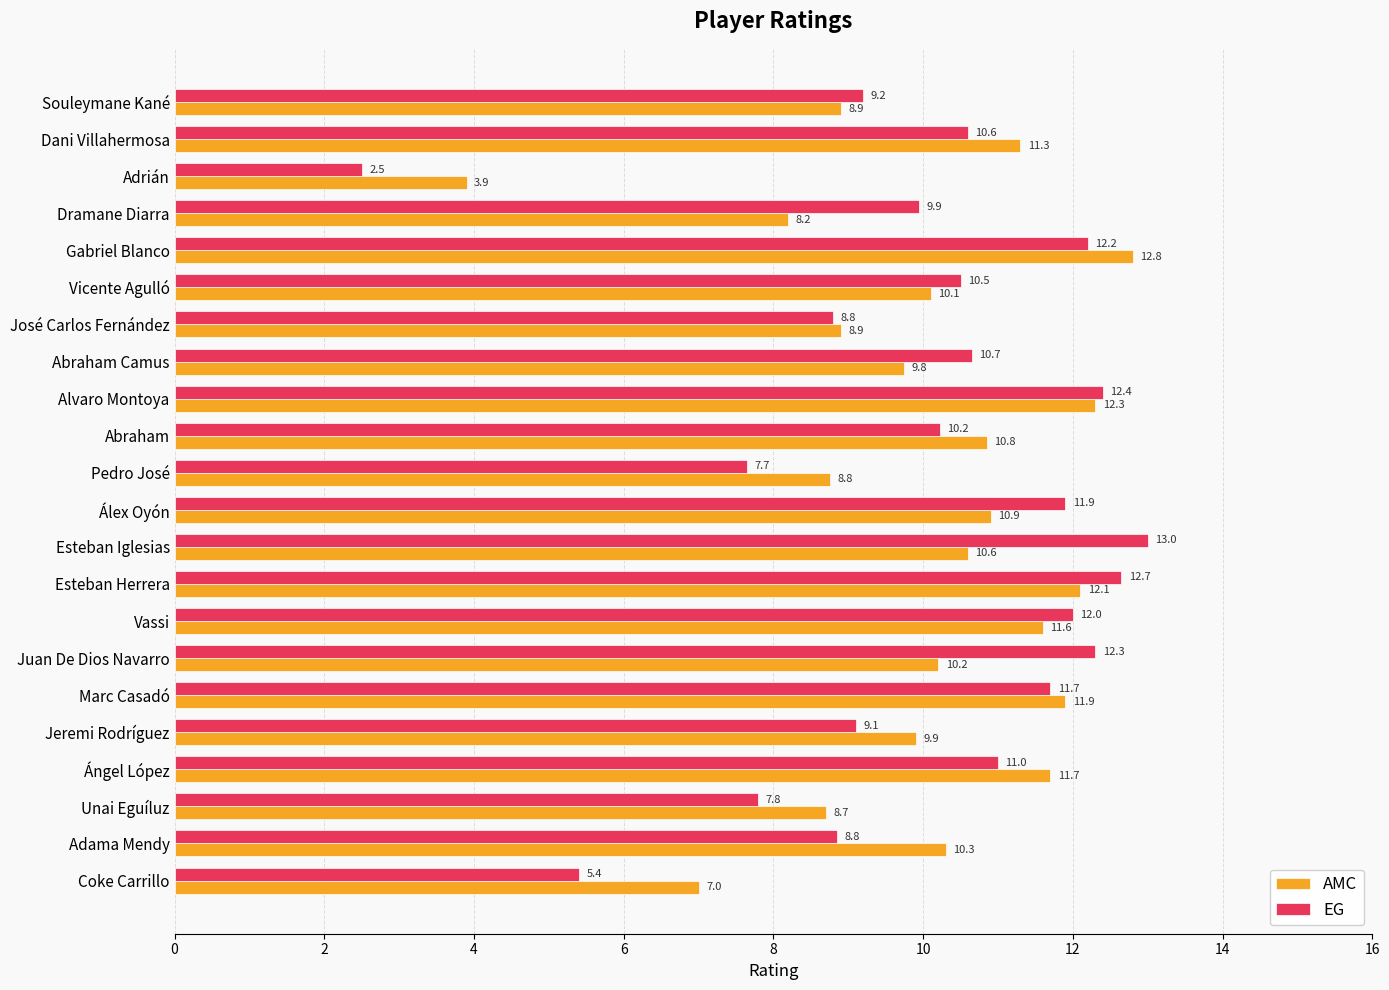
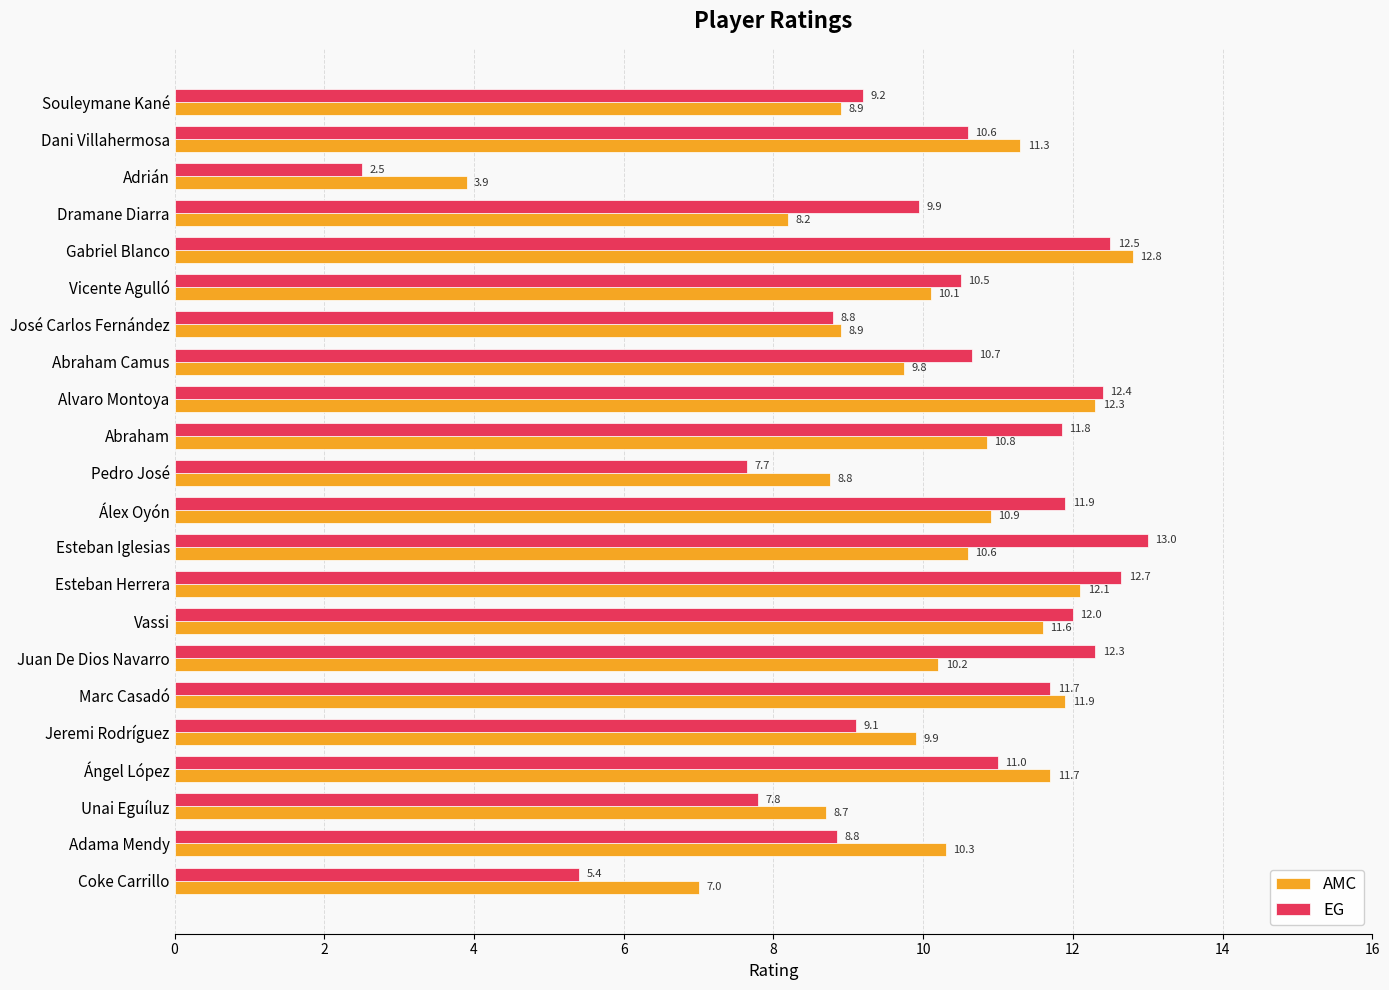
  {
    "AMC": {
      "Souleymane Kané": 8.9,
      "Dani Villahermosa": 11.3,
      "Adrián": 3.9,
      "Dramane Diarra": 8.2,
      "Gabriel Blanco": 12.8,
      "Vicente Agulló": 10.1,
      "José Carlos Fernández": 8.9,
      "Abraham Camus": 9.8,
      "Alvaro Montoya": 12.3,
      "Abraham": 10.8,
      "Pedro José": 8.8,
      "Álex Oyón": 10.9,
      "Esteban Iglesias": 10.6,
      "Esteban Herrera": 12.1,
      "Vassi": 11.6,
      "Juan De Dios Navarro": 10.2,
      "Marc Casadó": 11.9,
      "Jeremi Rodríguez": 9.9,
      "Ángel López": 11.7,
      "Unai Eguíluz": 8.7,
      "Adama Mendy": 10.3,
      "Coke Carrillo": 7.0
    },
    "EG": {
      "Souleymane Kané": 9.2,
      "Dani Villahermosa": 10.6,
      "Adrián": 2.5,
      "Dramane Diarra": 9.9,
-     "Gabriel Blanco": 12.2,
+     "Gabriel Blanco": 12.5,
      "Vicente Agulló": 10.5,
      "José Carlos Fernández": 8.8,
      "Abraham Camus": 10.7,
      "Alvaro Montoya": 12.4,
-     "Abraham": 10.2,
+     "Abraham": 11.8,
      "Pedro José": 7.7,
      "Álex Oyón": 11.9,
      "Esteban Iglesias": 13.0,
      "Esteban Herrera": 12.7,
      "Vassi": 12.0,
      "Juan De Dios Navarro": 12.3,
      "Marc Casadó": 11.7,
      "Jeremi Rodríguez": 9.1,
      "Ángel López": 11.0,
      "Unai Eguíluz": 7.8,
      "Adama Mendy": 8.8,
      "Coke Carrillo": 5.4
    }
  }
